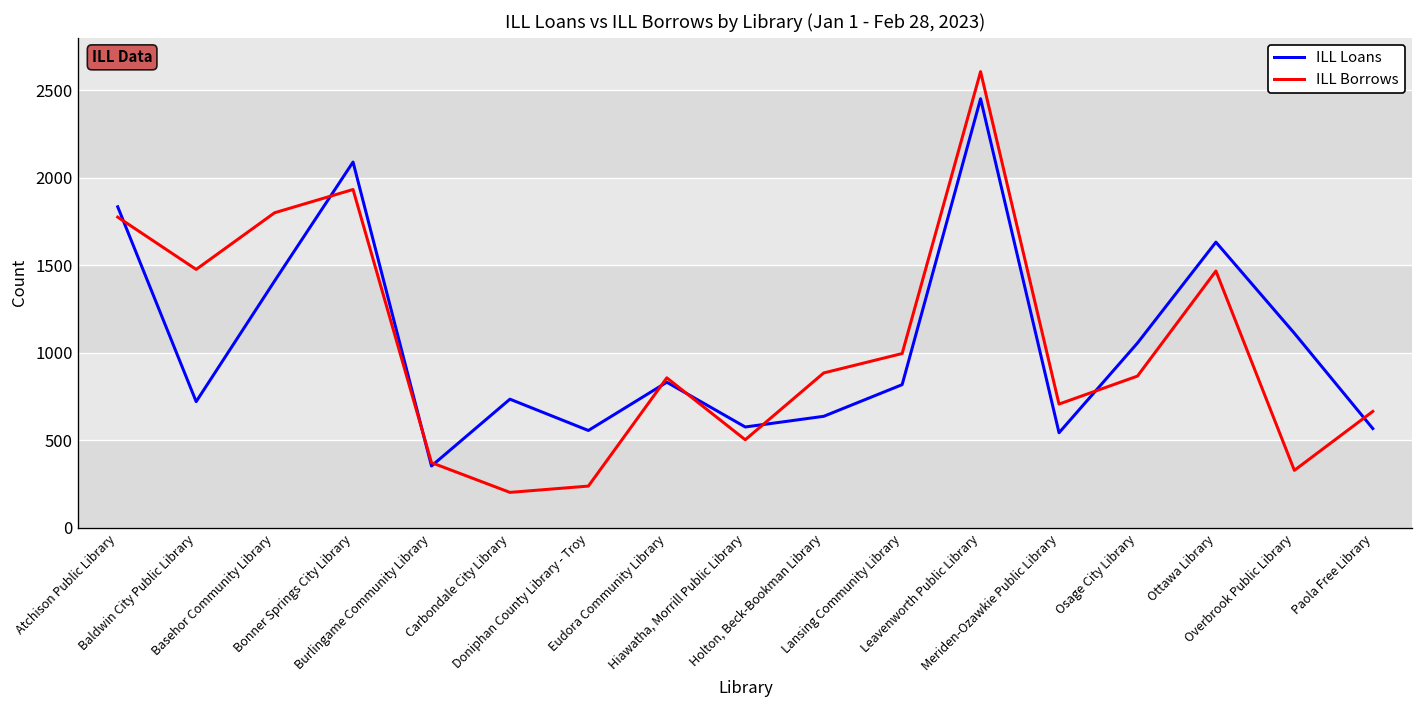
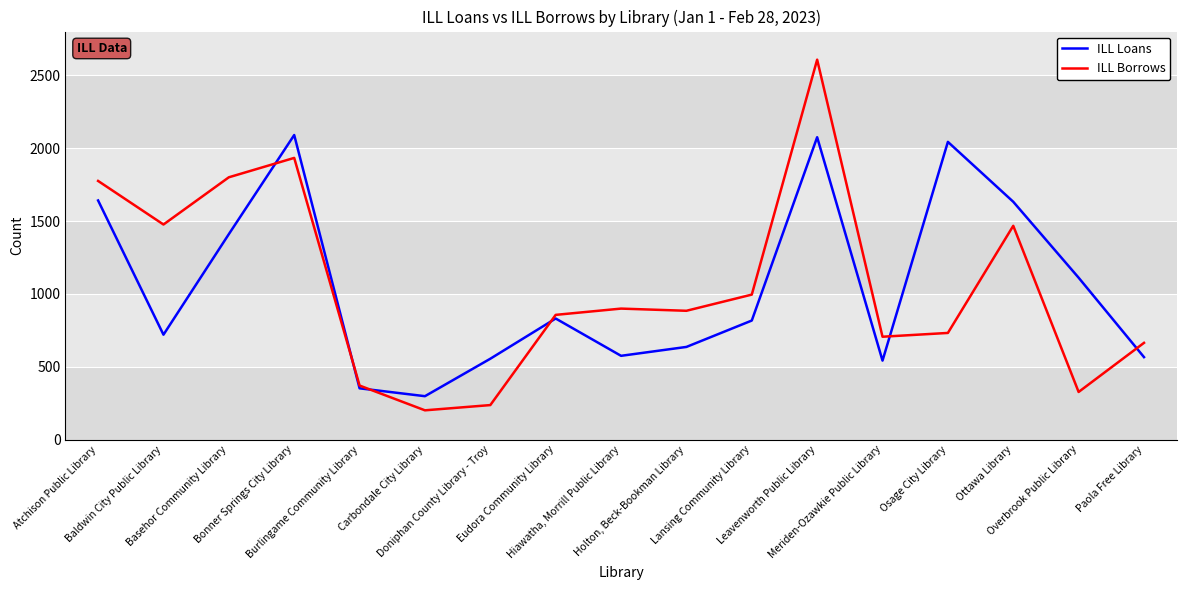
  {
    "ILL Loans": {
-     "Atchison Public Library": 1830,
+     "Atchison Public Library": 1640,
      "Baldwin City Public Library": 720,
      "Basehor Community Library": 1410,
      "Bonner Springs City Library": 2090,
      "Burlingame Community Library": 350,
-     "Carbondale City Library": 730,
+     "Carbondale City Library": 300,
      "Doniphan County Library - Troy": 560,
      "Eudora Community Library": 830,
      "Hiawatha, Morrill Public Library": 580,
      "Holton, Beck-Bookman Library": 640,
      "Lansing Community Library": 820,
-     "Leavenworth Public Library": 2450,
+     "Leavenworth Public Library": 2080,
      "Meriden-Ozawkie Public Library": 540,
-     "Osage City Library": 1060,
+     "Osage City Library": 2040,
      "Ottawa Library": 1630,
      "Overbrook Public Library": 1110,
      "Paola Free Library": 570
    },
    "ILL Borrows": {
      "Atchison Public Library": 1780,
      "Baldwin City Public Library": 1480,
      "Basehor Community Library": 1800,
      "Bonner Springs City Library": 1930,
      "Burlingame Community Library": 370,
      "Carbondale City Library": 200,
      "Doniphan County Library - Troy": 240,
      "Eudora Community Library": 860,
-     "Hiawatha, Morrill Public Library": 500,
+     "Hiawatha, Morrill Public Library": 900,
      "Holton, Beck-Bookman Library": 880,
      "Lansing Community Library": 1000,
      "Leavenworth Public Library": 2610,
      "Meriden-Ozawkie Public Library": 710,
-     "Osage City Library": 870,
+     "Osage City Library": 730,
      "Ottawa Library": 1470,
      "Overbrook Public Library": 330,
      "Paola Free Library": 660
    }
  }
